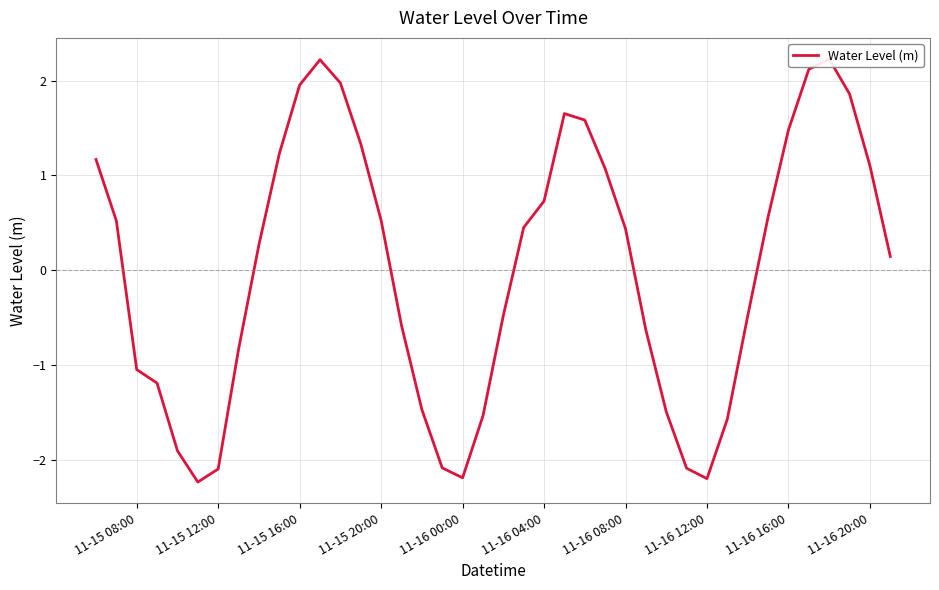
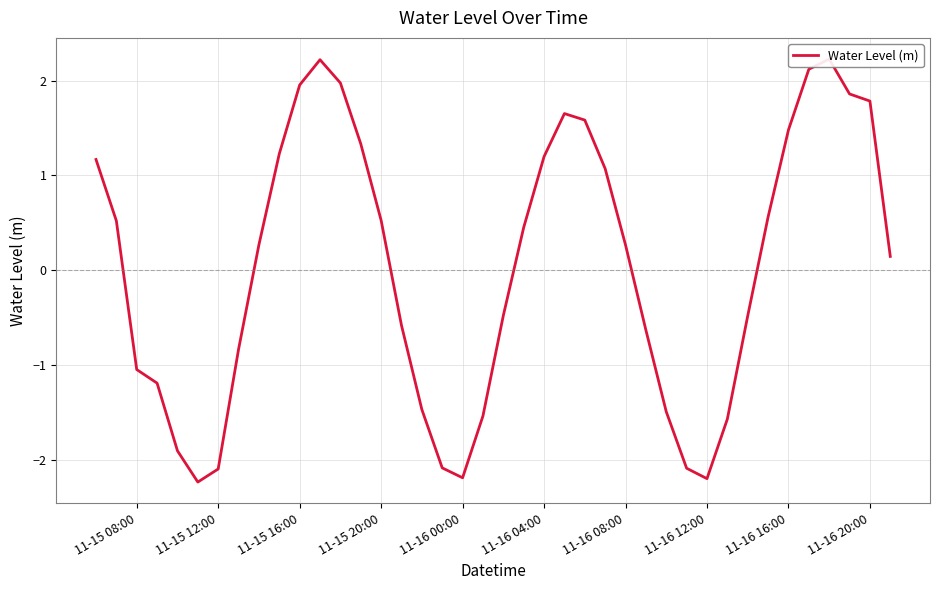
  {
    "11-15 08:00": -1.0,
    "11-15 12:00": -2.1,
    "11-15 16:00": 2.0,
    "11-15 20:00": 0.5,
    "11-16 00:00": -2.2,
-   "11-16 04:00": 0.7,
-   "11-16 08:00": 0.4,
+   "11-16 04:00": 1.2,
+   "11-16 08:00": 0.3,
    "11-16 12:00": -2.2,
    "11-16 16:00": 1.5,
-   "11-16 20:00": 1.1
+   "11-16 20:00": 1.8
  }
